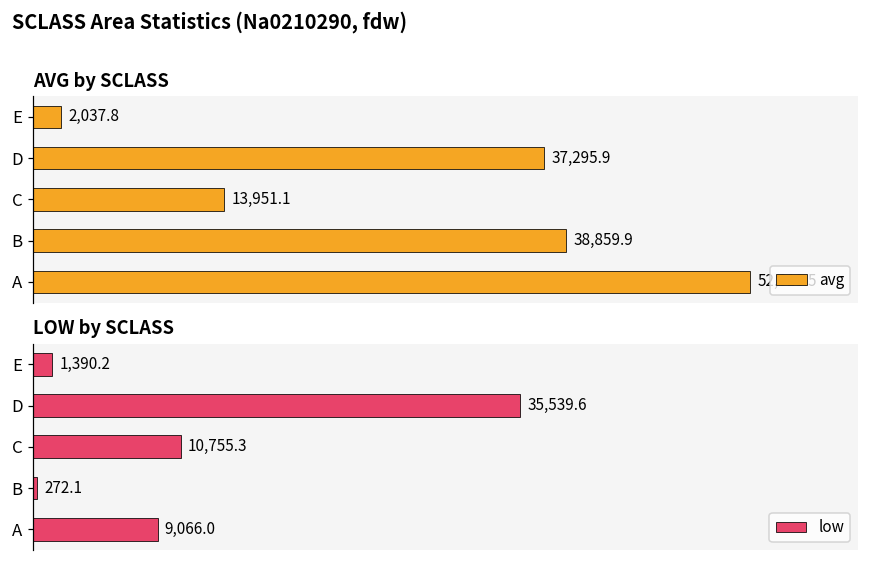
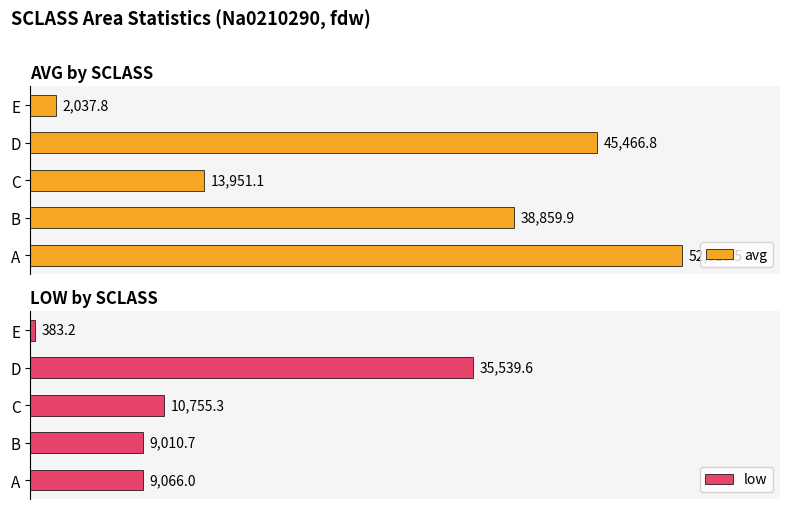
  {
    "AVG by SCLASS": {
      "E": "2,037.8",
-     "D": "37,295.9",
+     "D": "45,466.8",
      "C": "13,951.1",
      "B": "38,859.9"
    },
    "LOW by SCLASS": {
-     "E": "1,390.2",
+     "E": "383.2",
      "D": "35,539.6",
      "C": "10,755.3",
-     "B": "272.1",
+     "B": "9,010.7",
      "A": "9,066.0"
    }
  }
